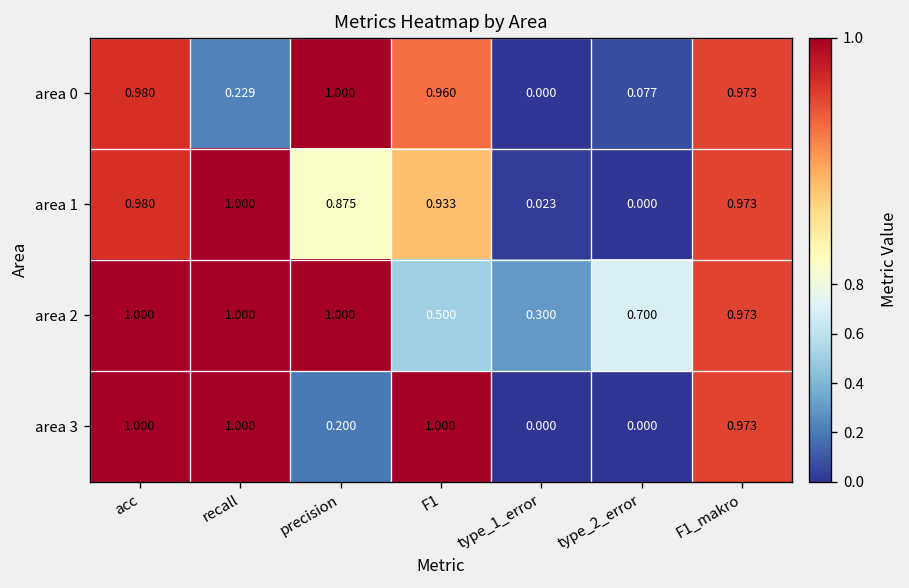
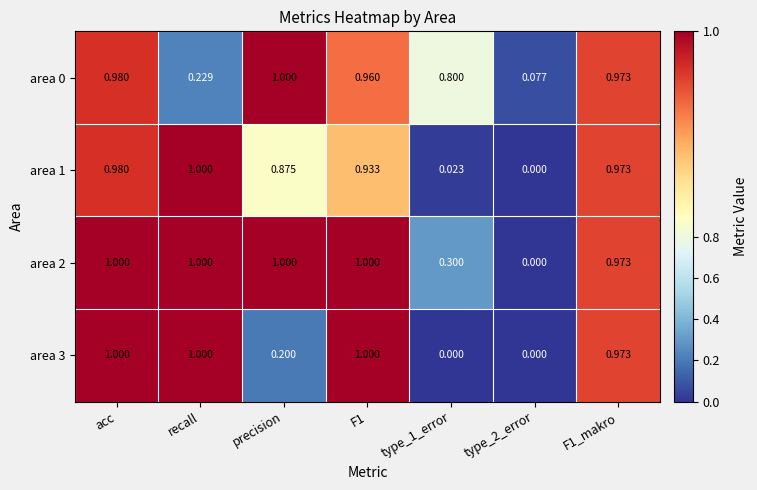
  {
    "area 0": {
      "acc": 0.980,
      "recall": 0.229,
      "precision": 1.000,
      "F1": 0.960,
-     "type_1_error": 0.000,
+     "type_1_error": 0.800,
      "type_2_error": 0.077,
      "F1_makro": 0.973
    },
    "area 1": {
      "acc": 0.980,
      "recall": 1.000,
      "precision": 0.875,
      "F1": 0.933,
      "type_1_error": 0.023,
      "type_2_error": 0.000,
      "F1_makro": 0.973
    },
    "area 2": {
      "acc": 1.000,
      "recall": 1.000,
      "precision": 1.000,
-     "F1": 0.500,
+     "F1": 1.000,
      "type_1_error": 0.300,
-     "type_2_error": 0.700,
+     "type_2_error": 0.000,
      "F1_makro": 0.973
    },
    "area 3": {
      "acc": 1.000,
      "recall": 1.000,
      "precision": 0.200,
      "F1": 1.000,
      "type_1_error": 0.000,
      "type_2_error": 0.000,
      "F1_makro": 0.973
    }
  }
